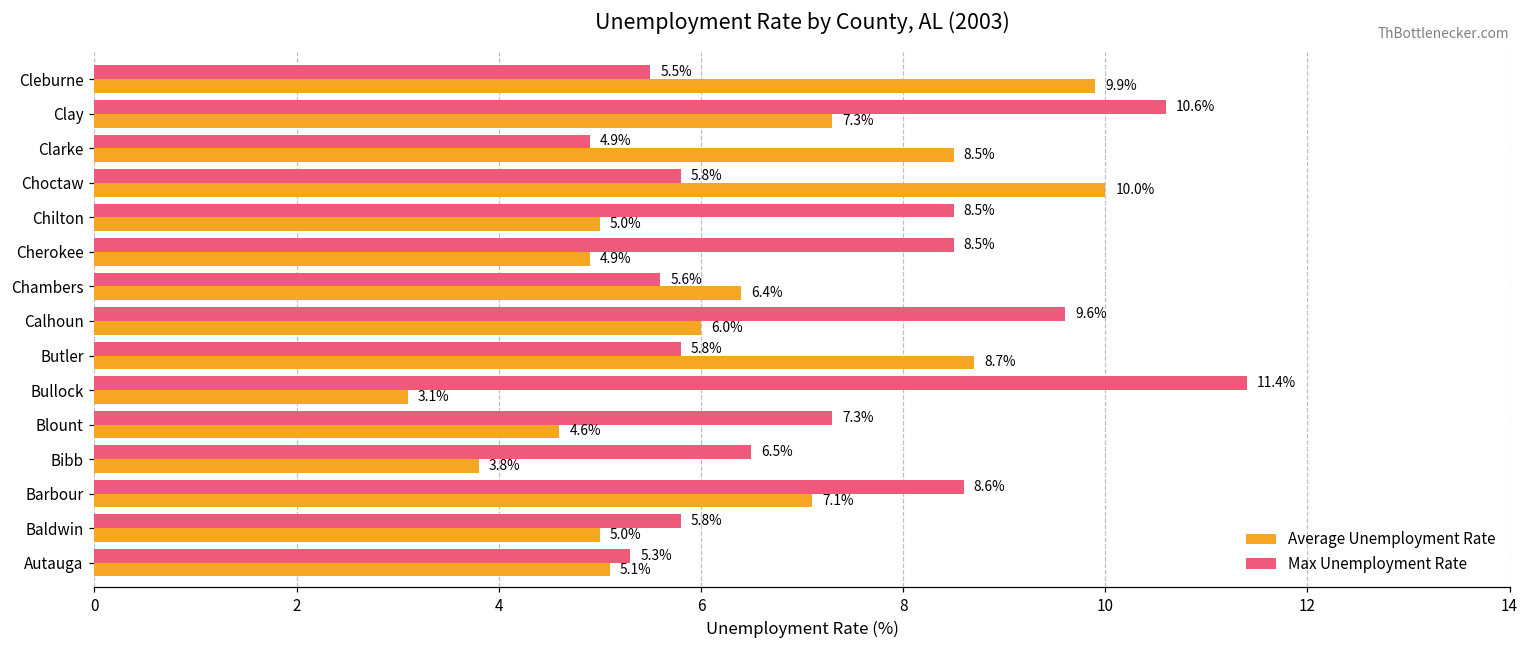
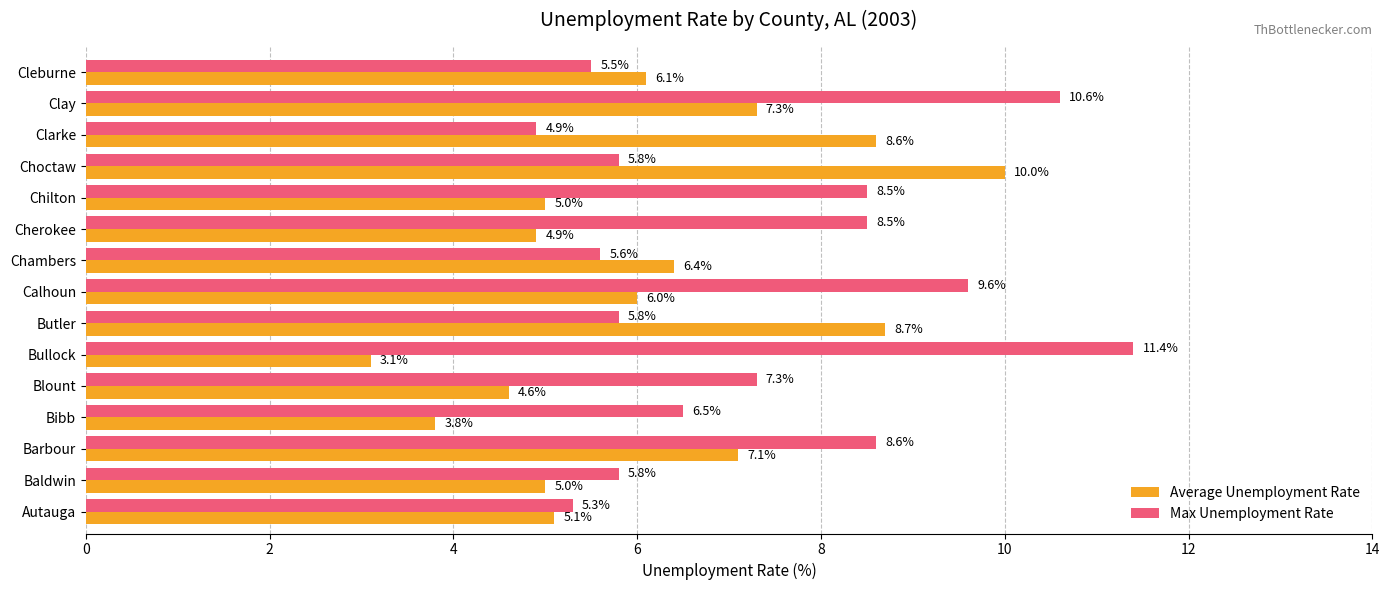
  {
    "Average Unemployment Rate": {
-     "Cleburne": "9.9%",
+     "Cleburne": "6.1%",
      "Clay": "7.3%",
-     "Clarke": "8.5%",
+     "Clarke": "8.6%",
      "Choctaw": "10.0%",
      "Chilton": "5.0%",
      "Cherokee": "4.9%",
      "Chambers": "6.4%",
      "Calhoun": "6.0%",
      "Butler": "8.7%",
      "Bullock": "3.1%",
      "Blount": "4.6%",
      "Bibb": "3.8%",
      "Barbour": "7.1%",
      "Baldwin": "5.0%",
      "Autauga": "5.1%"
    },
    "Max Unemployment Rate": {
      "Cleburne": "5.5%",
      "Clay": "10.6%",
      "Clarke": "4.9%",
      "Choctaw": "5.8%",
      "Chilton": "8.5%",
      "Cherokee": "8.5%",
      "Chambers": "5.6%",
      "Calhoun": "9.6%",
      "Butler": "5.8%",
      "Bullock": "11.4%",
      "Blount": "7.3%",
      "Bibb": "6.5%",
      "Barbour": "8.6%",
      "Baldwin": "5.8%",
      "Autauga": "5.3%"
    }
  }
